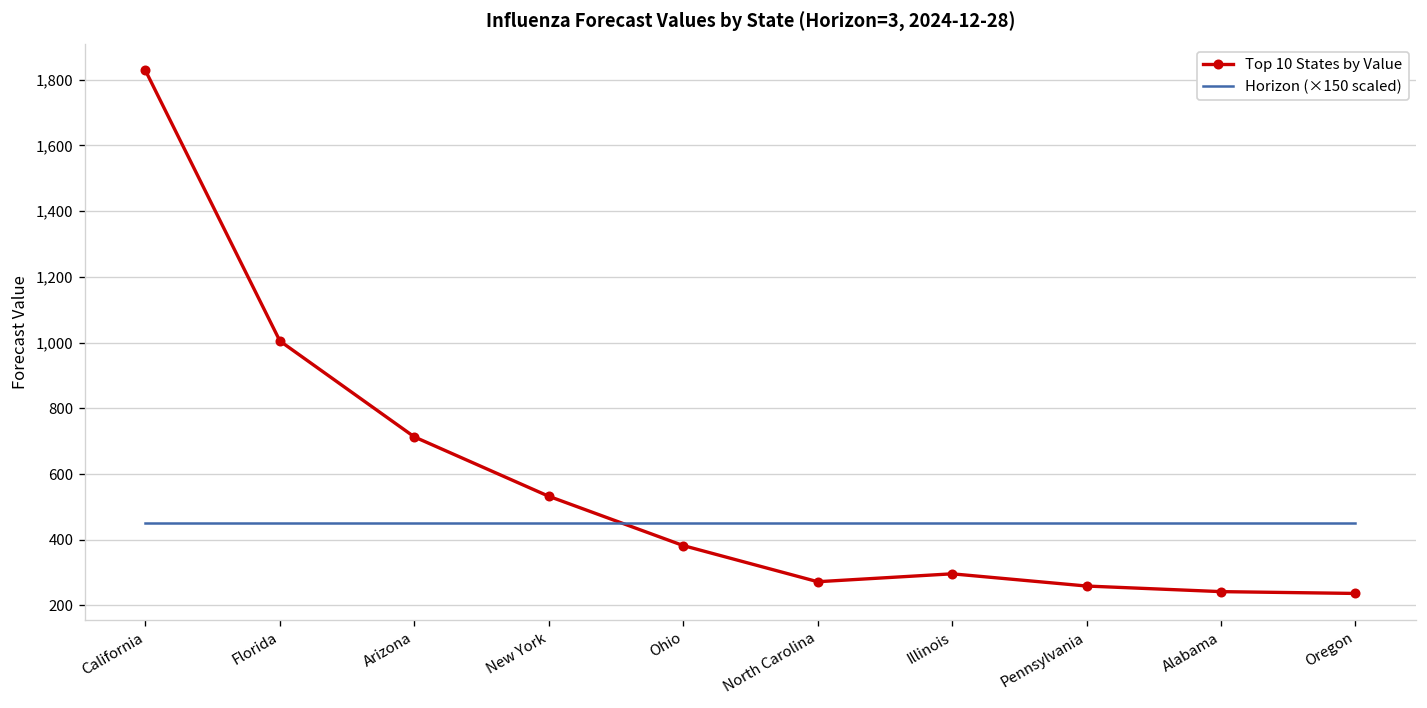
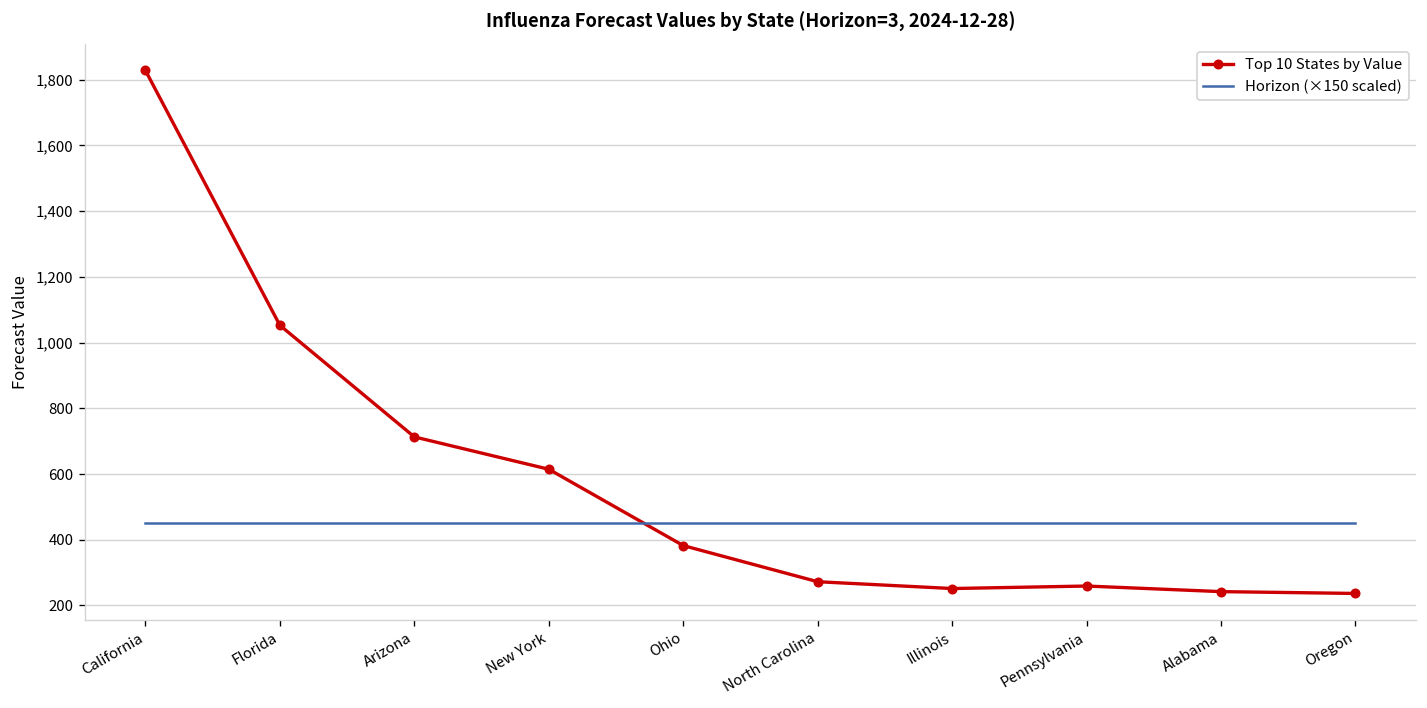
  {
    "Top 10 States by Value": {
      "California": "1,830",
-     "Florida": "1,000",
+     "Florida": "1,050",
      "Arizona": "710",
-     "New York": "530",
+     "New York": "610",
      "Ohio": "380",
      "North Carolina": "270",
-     "Illinois": "300",
+     "Illinois": "250",
      "Pennsylvania": "260",
      "Alabama": "240",
      "Oregon": "240"
    },
    "Horizon (×150 scaled)": {
      "California": "450",
      "Florida": "450",
      "Arizona": "450",
      "New York": "450",
      "Ohio": "450",
      "North Carolina": "450",
      "Illinois": "450",
      "Pennsylvania": "450",
      "Alabama": "450",
      "Oregon": "450"
    }
  }
